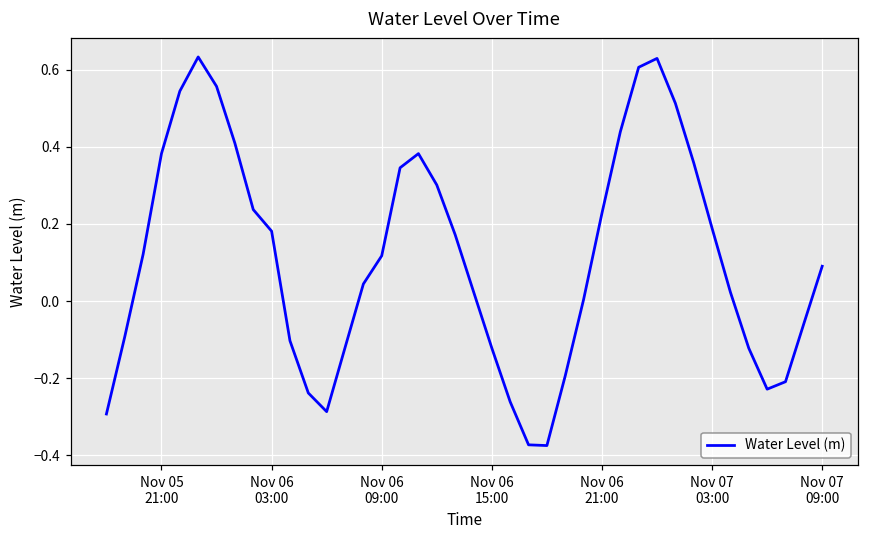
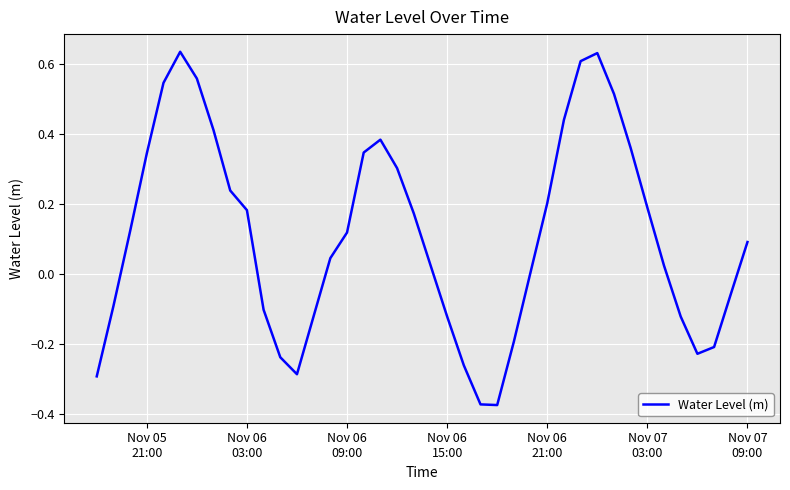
  {
-   "Nov 05 21:00": 0.38,
+   "Nov 05 21:00": 0.34,
    "Nov 06 03:00": 0.18,
    "Nov 06 09:00": 0.12,
    "Nov 06 15:00": -0.12,
-   "Nov 06 21:00": 0.23,
+   "Nov 06 21:00": 0.20,
    "Nov 07 03:00": 0.19,
    "Nov 07 09:00": 0.09
  }
